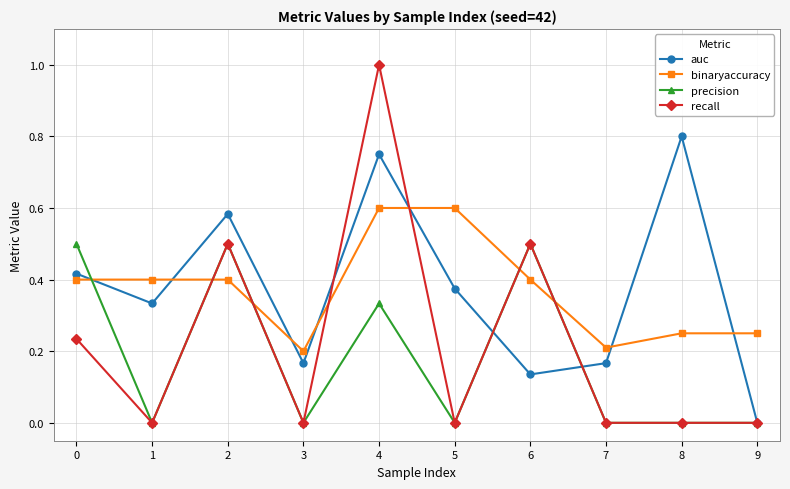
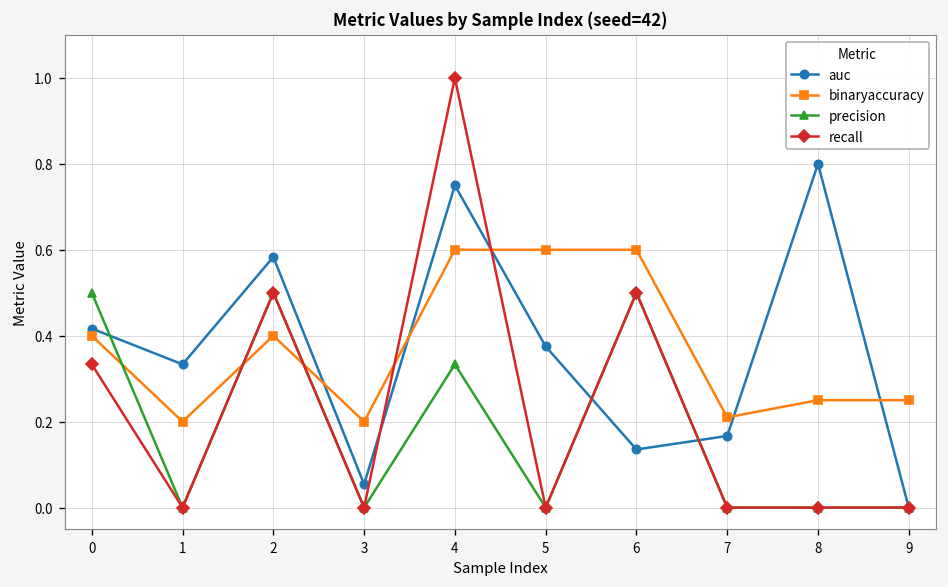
  {
    "auc": {
      "0": 0.42,
      "1": 0.33,
      "2": 0.58,
-     "3": 0.17,
+     "3": 0.05,
      "4": 0.75,
      "5": 0.38,
      "6": 0.14,
      "7": 0.17,
      "8": 0.80
    },
    "binaryaccuracy": {
      "0": 0.4,
-     "1": 0.4,
+     "1": 0.2,
      "2": 0.4,
      "3": 0.2,
      "4": 0.6,
      "5": 0.6,
-     "6": 0.4,
+     "6": 0.6,
      "7": 0.21,
      "8": 0.25,
      "9": 0.25
    },
    "precision": {
      "0": 0.50,
      "4": 0.33
    },
    "recall": {
-     "0": 0.23,
+     "0": 0.33,
      "4": 1.00
    }
  }
